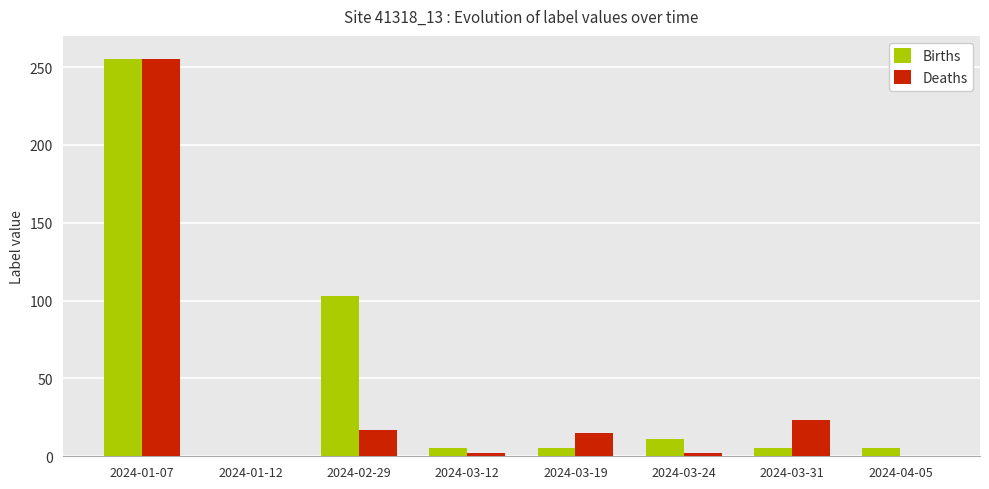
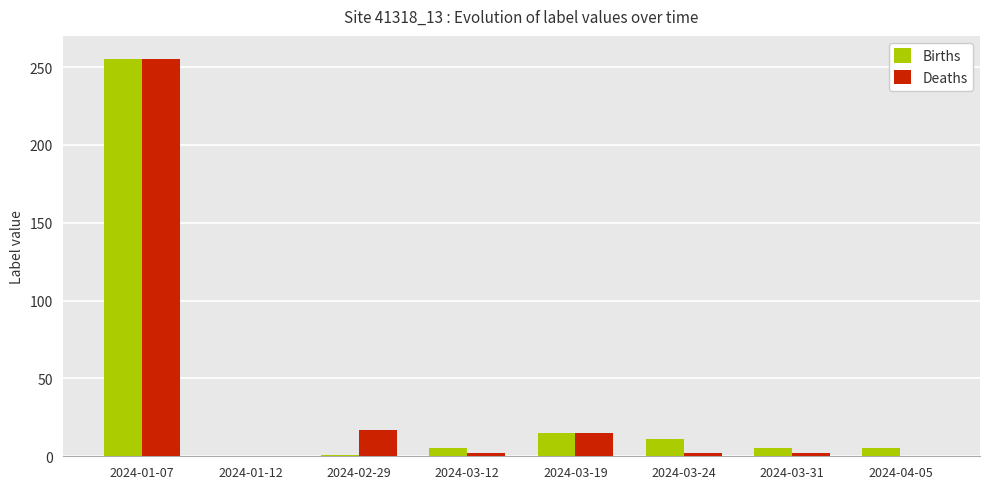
  {
    "Births": {
      "2024-01-07": 255,
      "2024-01-12": 0,
-     "2024-02-29": 103,
+     "2024-02-29": 1,
      "2024-03-12": 5,
-     "2024-03-19": 5,
+     "2024-03-19": 15,
      "2024-03-24": 11,
      "2024-03-31": 5,
      "2024-04-05": 5
    },
    "Deaths": {
      "2024-01-07": 255,
      "2024-01-12": 0,
      "2024-02-29": 17,
      "2024-03-12": 2,
      "2024-03-19": 15,
      "2024-03-24": 2,
-     "2024-03-31": 23,
+     "2024-03-31": 2,
      "2024-04-05": 0
    }
  }
